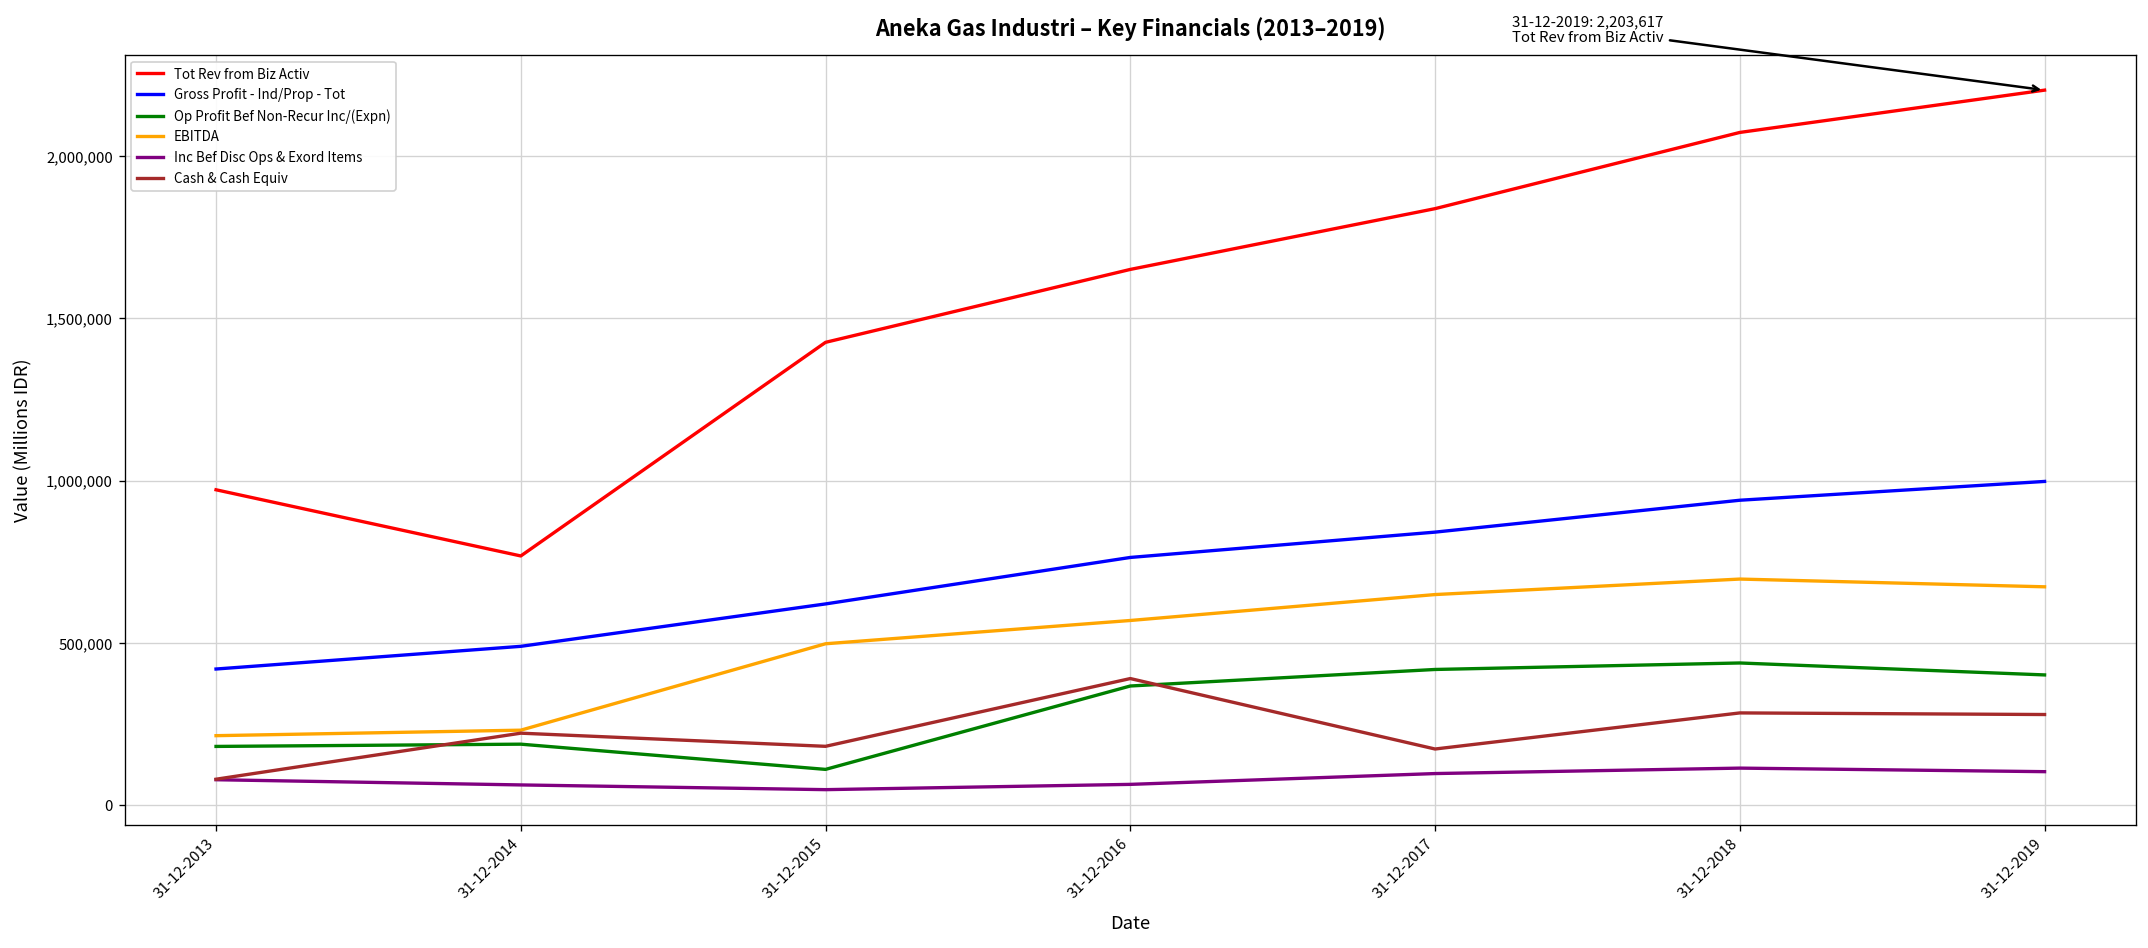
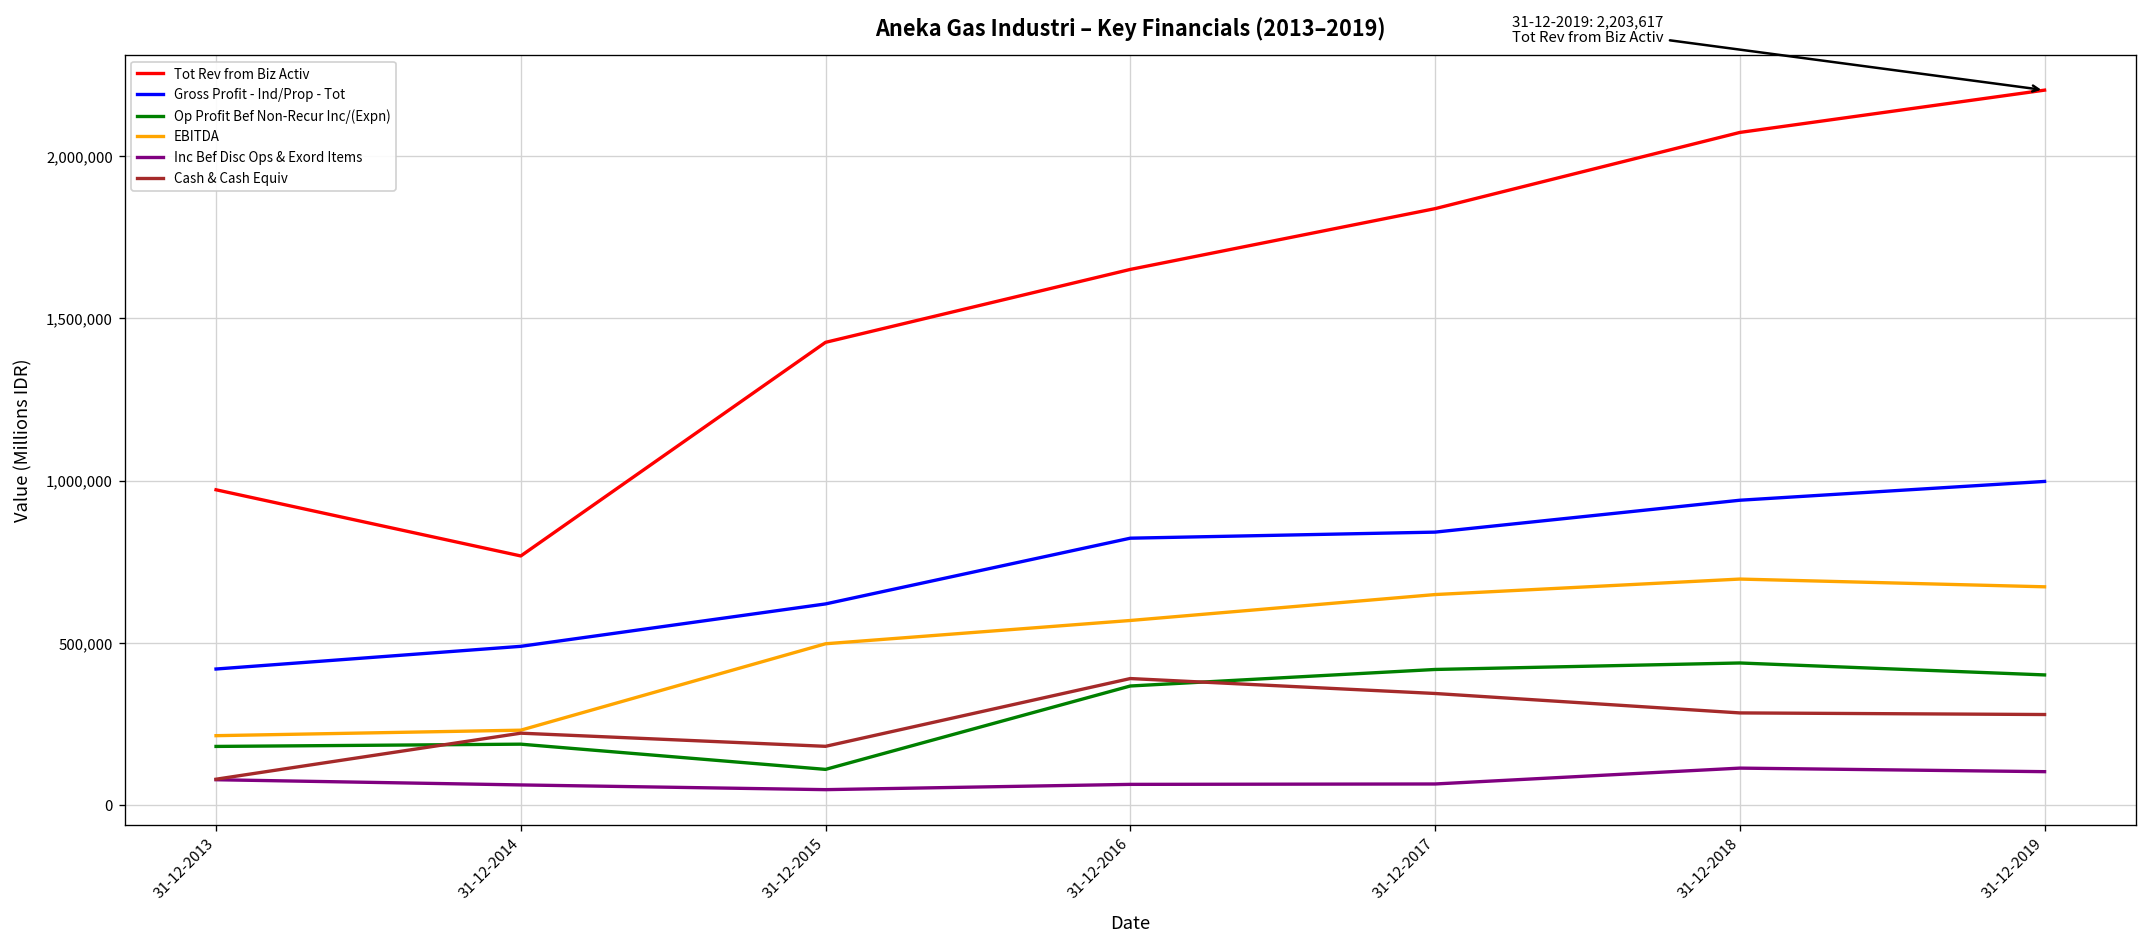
  {
    "Tot Rev from Biz Activ": {
      "31-12-2019": "2,203,617"
    },
    "Gross Profit - Ind/Prop - Tot": {
      "31-12-2013": "420,000",
      "31-12-2014": "490,000",
      "31-12-2015": "620,000",
-     "31-12-2016": "760,000",
+     "31-12-2016": "820,000",
      "31-12-2017": "840,000",
      "31-12-2018": "940,000",
      "31-12-2019": "1,000,000"
    },
    "Op Profit Bef Non-Recur Inc/(Expn)": {
      "31-12-2013": "180,000",
      "31-12-2014": "190,000",
      "31-12-2015": "110,000",
      "31-12-2016": "370,000",
      "31-12-2017": "420,000",
      "31-12-2018": "440,000",
      "31-12-2019": "400,000"
    },
    "EBITDA": {
      "31-12-2013": "210,000",
      "31-12-2015": "500,000",
      "31-12-2016": "570,000",
      "31-12-2017": "650,000",
      "31-12-2018": "700,000",
      "31-12-2019": "670,000"
    },
    "Inc Bef Disc Ops & Exord Items": {
      "31-12-2014": "60,000",
      "31-12-2015": "50,000",
      "31-12-2016": "60,000",
-     "31-12-2017": "100,000",
+     "31-12-2017": "70,000",
      "31-12-2018": "110,000",
      "31-12-2019": "100,000"
    },
    "Cash & Cash Equiv": {
      "31-12-2015": "180,000",
      "31-12-2016": "390,000",
-     "31-12-2017": "170,000",
+     "31-12-2017": "340,000",
      "31-12-2018": "280,000",
      "31-12-2019": "280,000"
    }
  }
